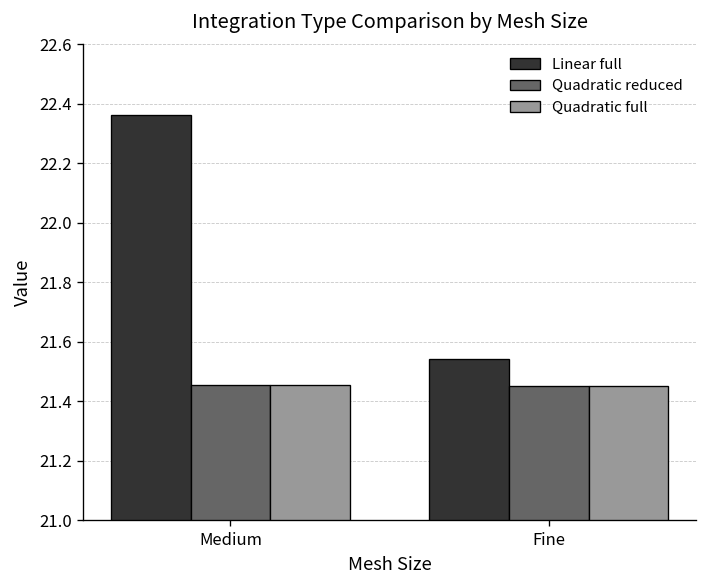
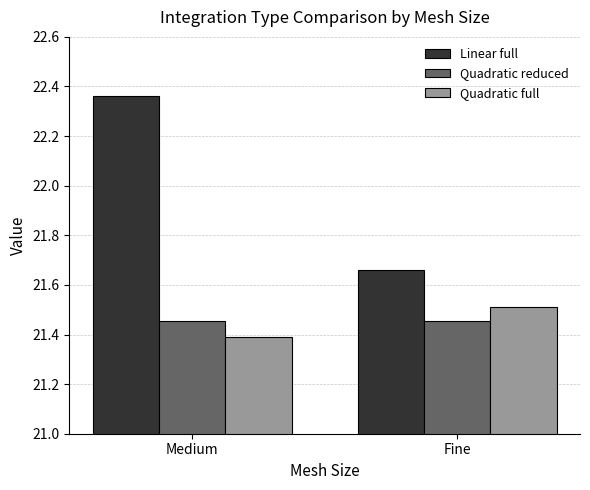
  {
    "Linear full": {
      "Medium": 22.36,
-     "Fine": 21.54
+     "Fine": 21.66
    },
    "Quadratic reduced": {
      "Medium": 21.46,
      "Fine": 21.45
    },
    "Quadratic full": {
-     "Medium": 21.46,
-     "Fine": 21.45
+     "Medium": 21.39,
+     "Fine": 21.51
    }
  }
